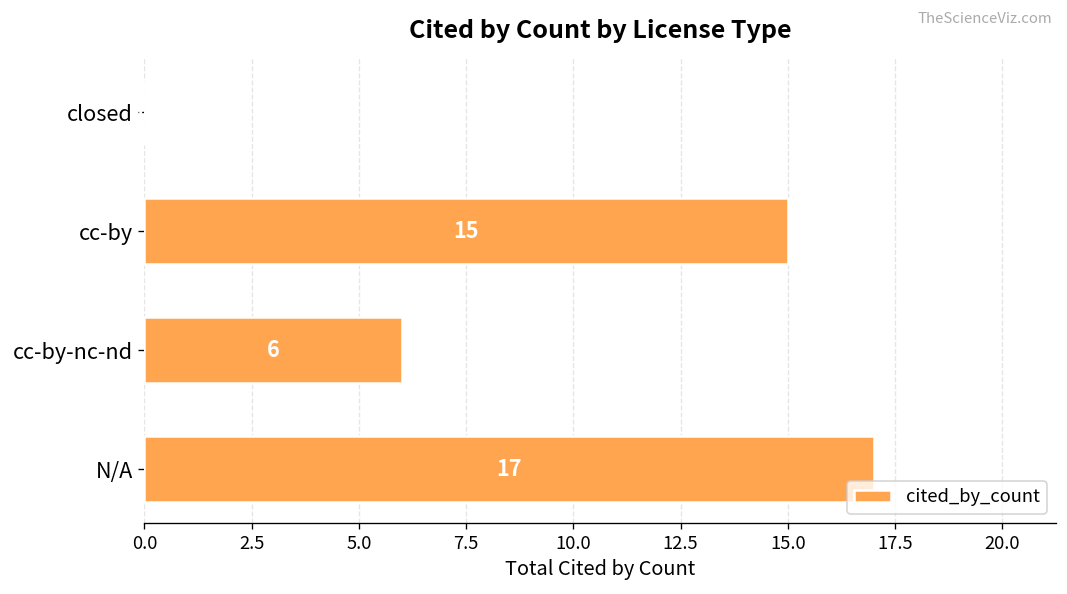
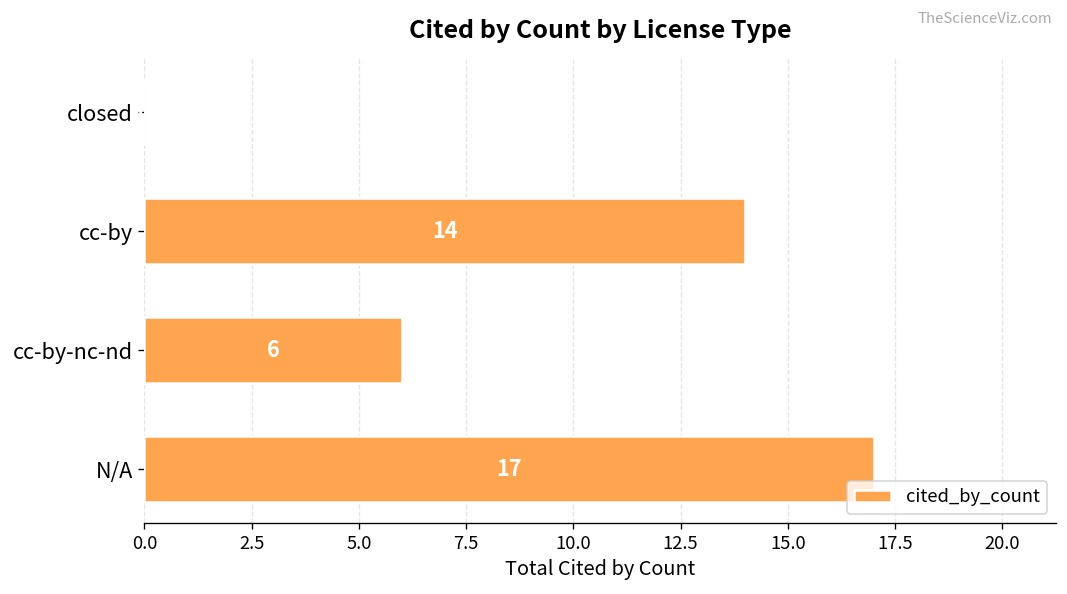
  {
-   "cc-by": 15,
+   "cc-by": 14,
    "cc-by-nc-nd": 6,
    "N/A": 17
  }
